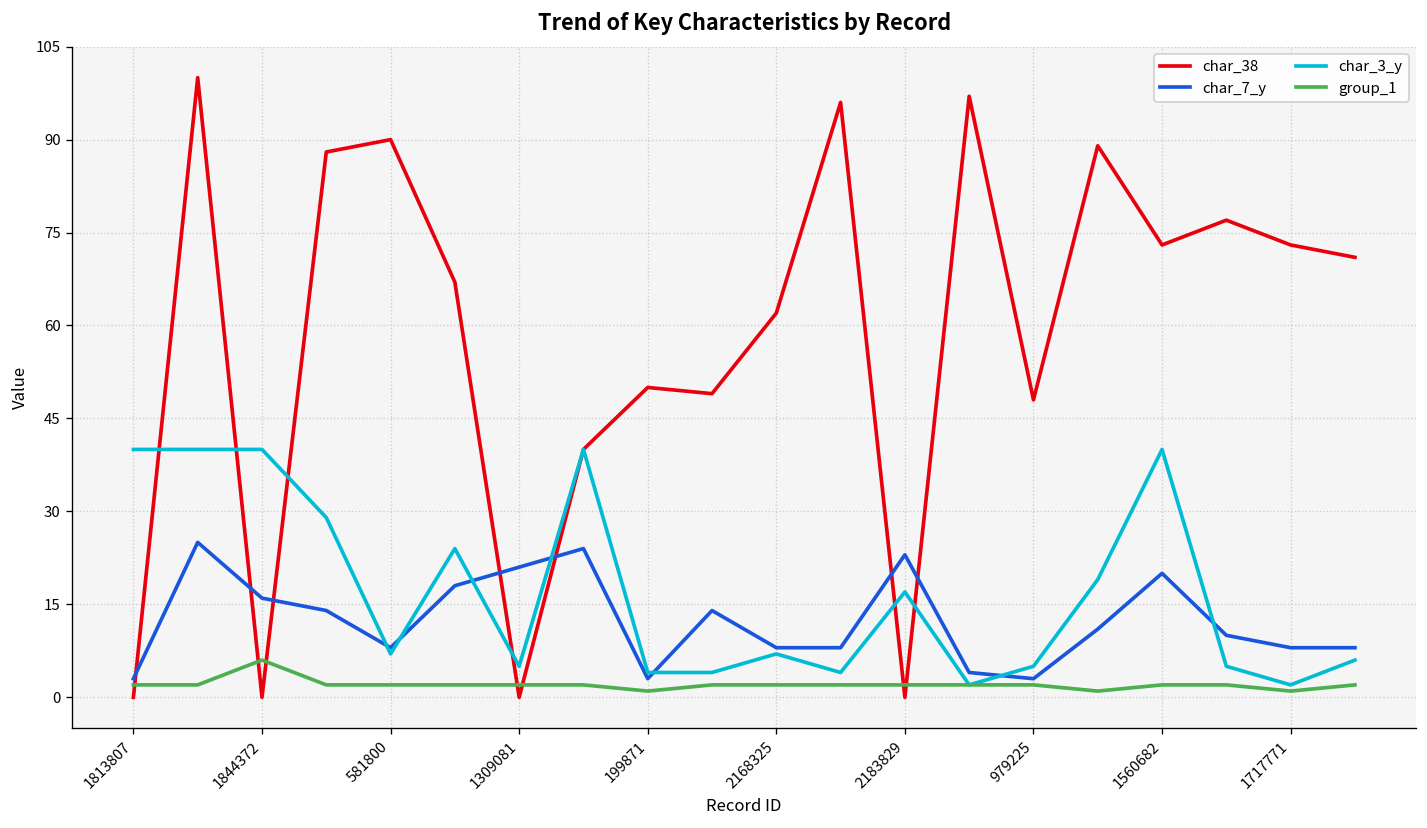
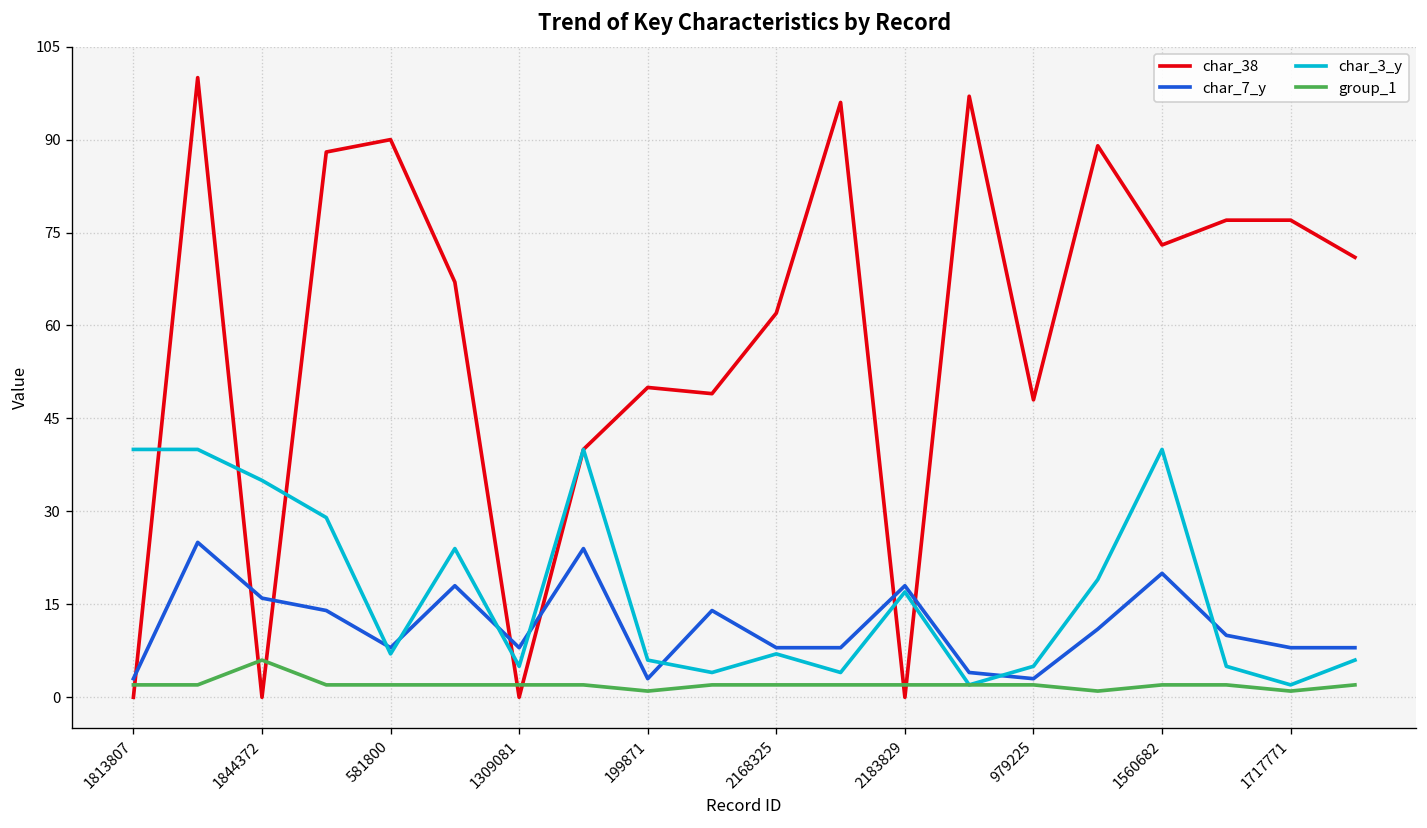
  {
    "char_38": {
      "1813807": 0,
      "1844372": 0,
      "581800": 90,
      "1309081": 0,
      "199871": 50,
      "2168325": 62,
      "2183829": 0,
      "979225": 48,
      "1560682": 73,
-     "1717771": 73
+     "1717771": 77
    },
    "char_7_y": {
      "1813807": 3,
      "1844372": 16,
      "581800": 8,
-     "1309081": 21,
+     "1309081": 8,
      "199871": 3,
      "2168325": 8,
-     "2183829": 23,
+     "2183829": 18,
      "979225": 3,
      "1560682": 20,
      "1717771": 8
    },
    "char_3_y": {
      "1813807": 40,
-     "1844372": 40,
+     "1844372": 35,
      "581800": 7,
      "1309081": 5,
-     "199871": 4,
+     "199871": 6,
      "2168325": 7,
      "2183829": 17,
      "979225": 5,
      "1560682": 40,
      "1717771": 2
    },
    "group_1": {
      "1813807": 2,
      "1844372": 6,
      "581800": 2,
      "1309081": 2,
      "199871": 1,
      "2168325": 2,
      "2183829": 2,
      "979225": 2,
      "1560682": 2,
      "1717771": 1
    }
  }
